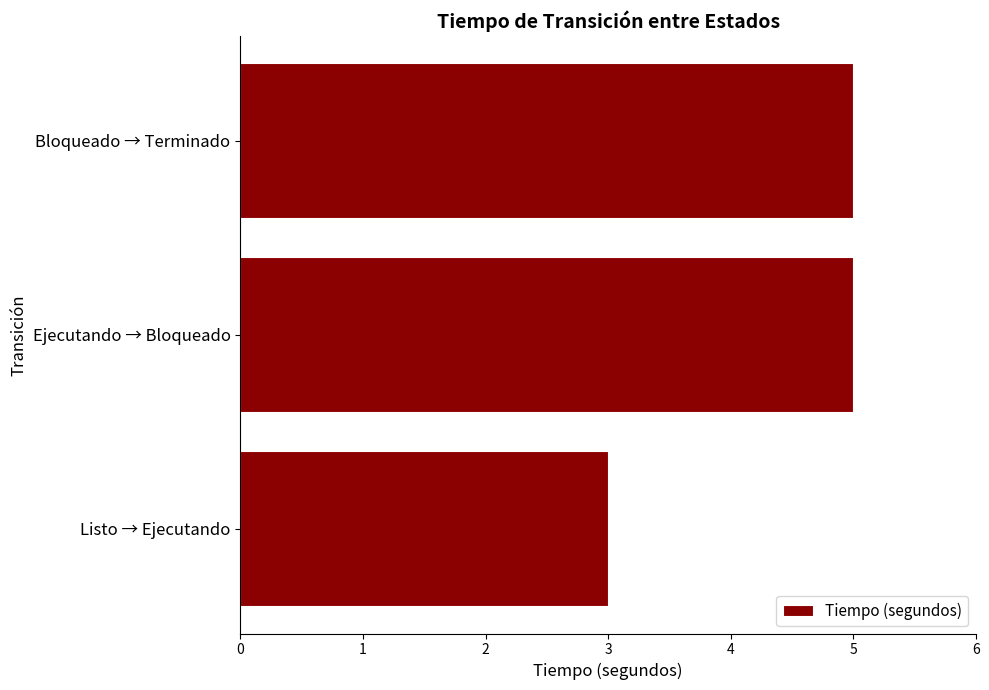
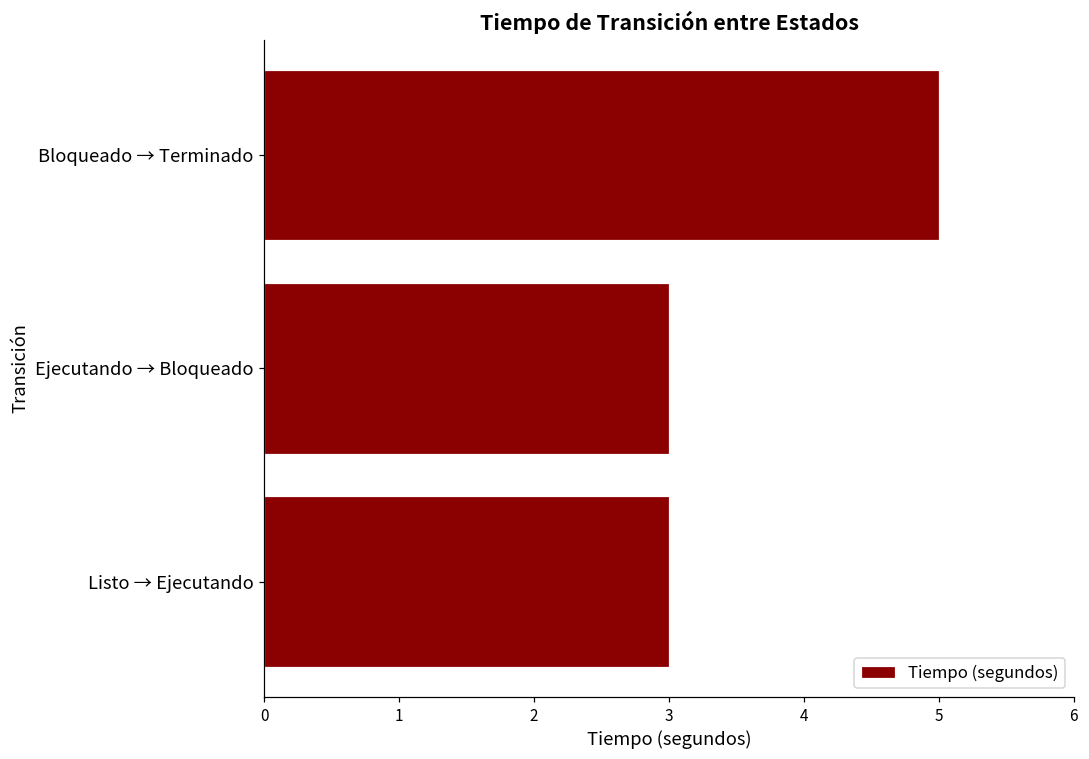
  {
    "Bloqueado → Terminado": 5,
-   "Ejecutando → Bloqueado": 5,
+   "Ejecutando → Bloqueado": 3,
    "Listo → Ejecutando": 3
  }
